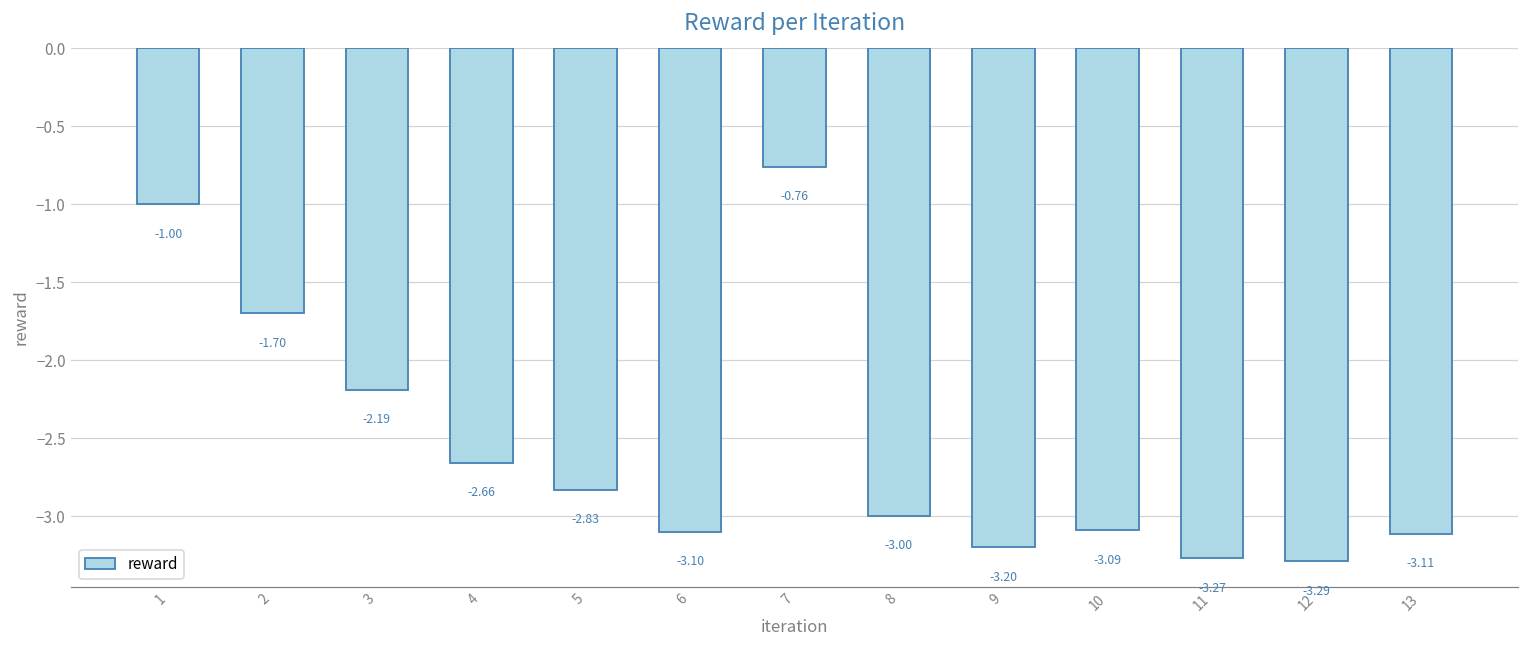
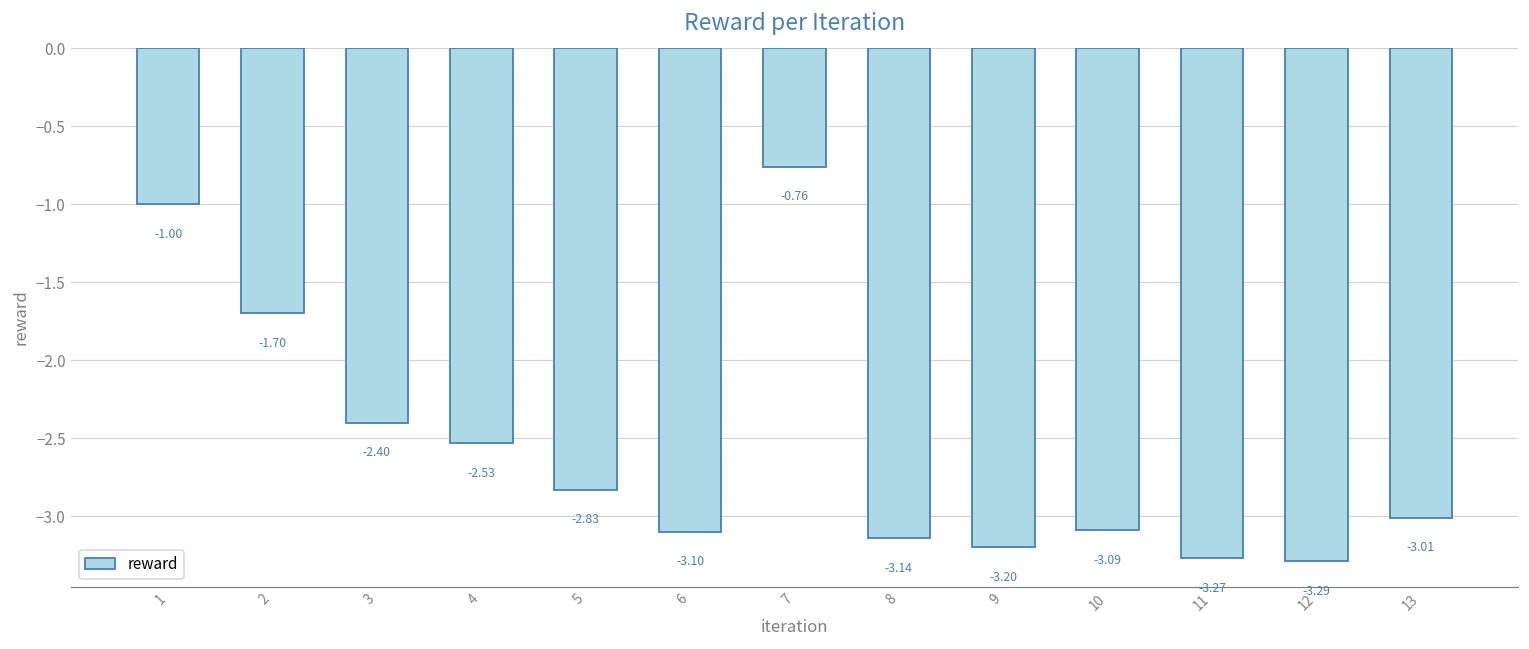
  {
    "1": -1.00,
    "2": -1.70,
-   "3": -2.19,
-   "4": -2.66,
+   "3": -2.40,
+   "4": -2.53,
    "5": -2.83,
    "6": -3.10,
    "7": -0.76,
-   "8": -3.00,
+   "8": -3.14,
    "9": -3.20,
    "10": -3.09,
    "11": -3.27,
    "12": -3.29,
-   "13": -3.11
+   "13": -3.01
  }
